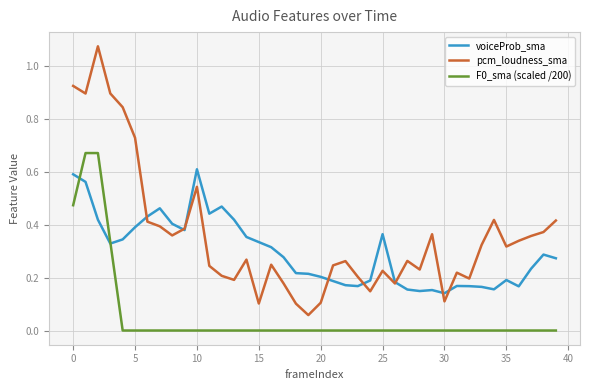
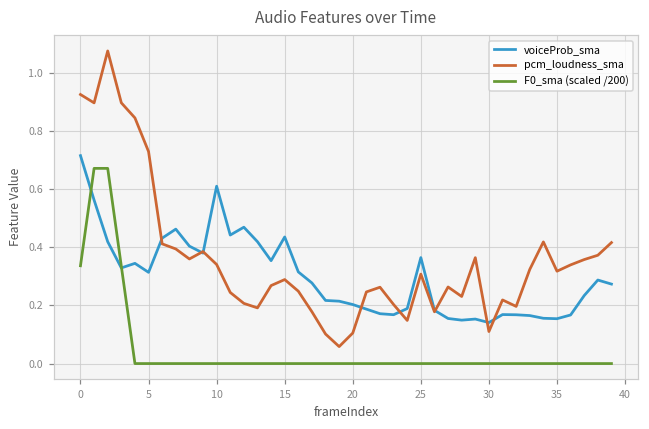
  {
    "voiceProb_sma": {
-     "0": 0.59,
-     "5": 0.39,
+     "0": 0.71,
+     "5": 0.31,
      "10": 0.61,
-     "15": 0.33,
+     "15": 0.44,
      "20": 0.20,
      "25": 0.36,
      "30": 0.14,
-     "35": 0.19
+     "35": 0.15
    },
    "pcm_loudness_sma": {
      "0": 0.92,
      "5": 0.73,
-     "10": 0.54,
-     "15": 0.10,
+     "10": 0.34,
+     "15": 0.29,
      "20": 0.10,
-     "25": 0.23,
+     "25": 0.31,
      "30": 0.11,
      "35": 0.32
    },
    "F0_sma (scaled /200)": {
-     "0": 0.47,
+     "0": 0.34,
      "5": 0.00,
      "10": 0.00,
      "15": 0.00,
      "20": 0.00,
      "25": 0.00,
      "30": 0.00,
      "35": 0.00
    }
  }
